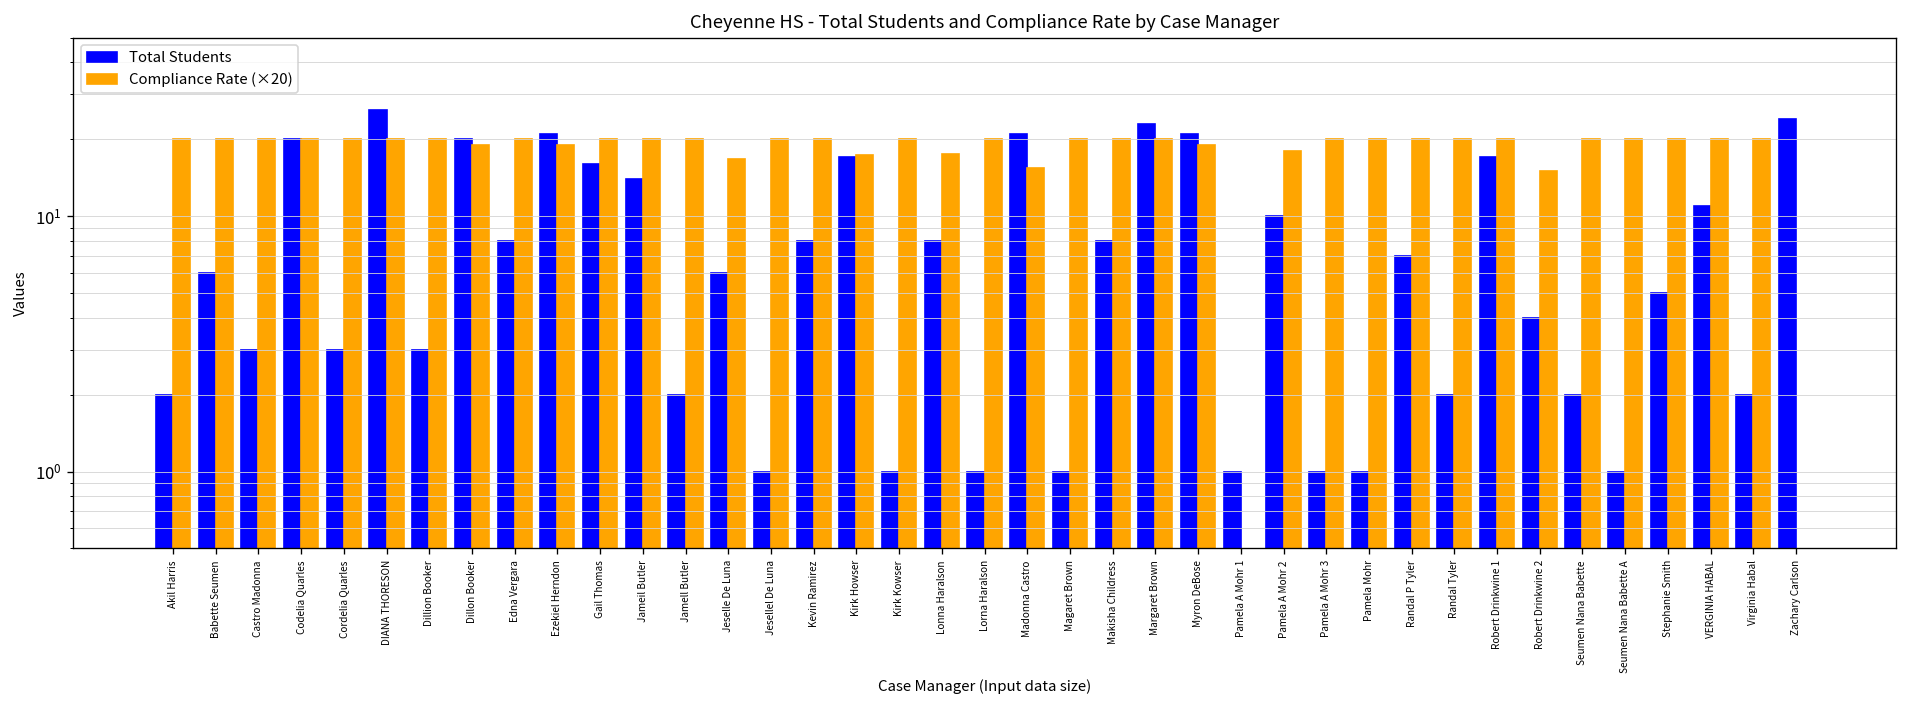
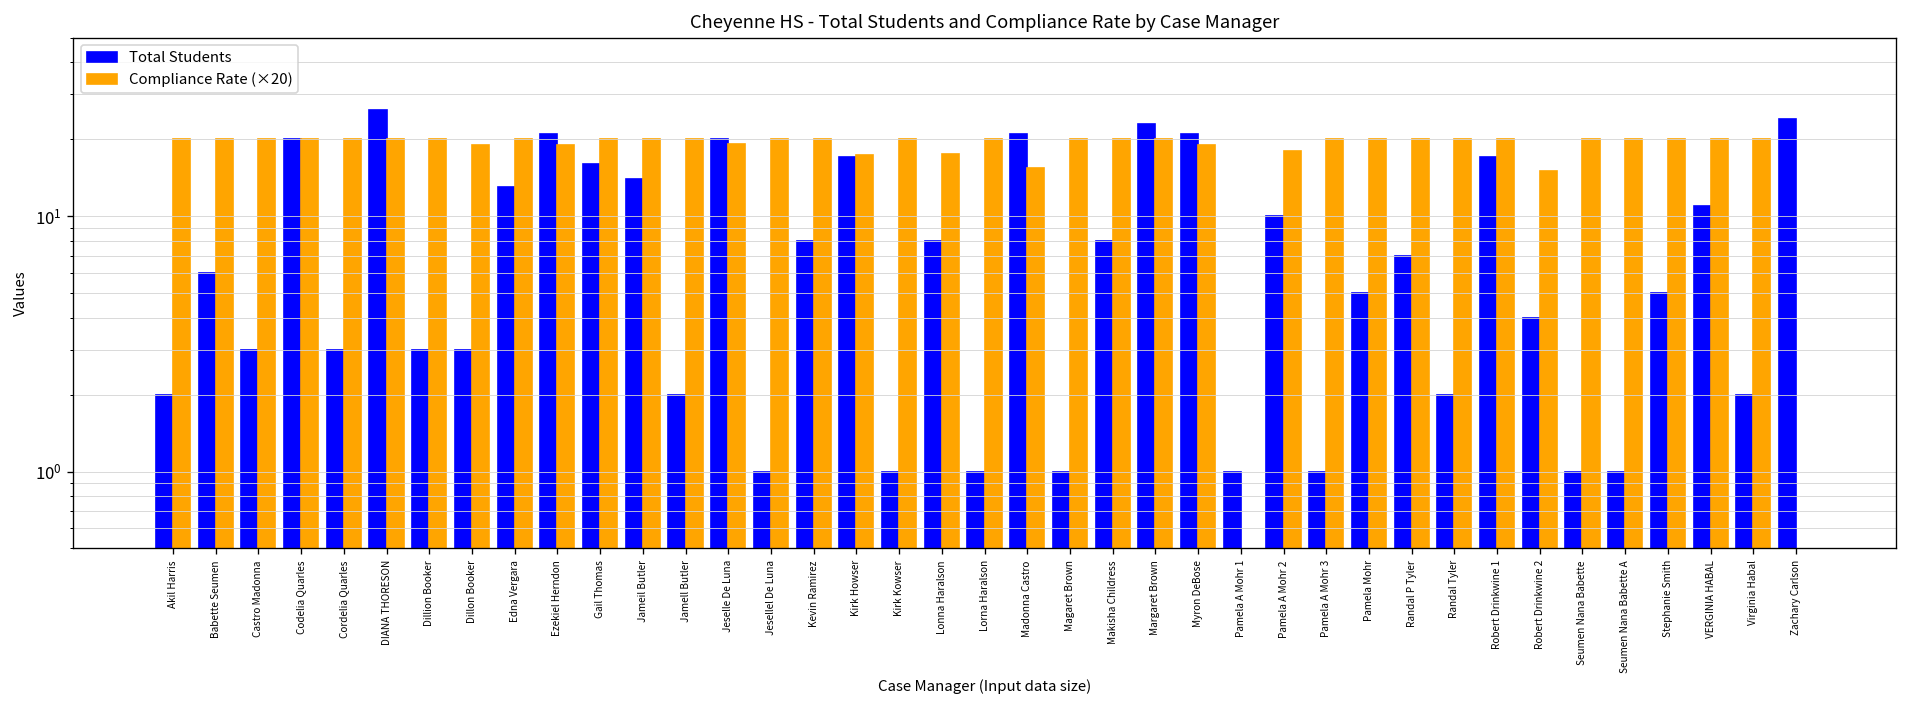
  {
    "Total Students": {
      "Akil Harris": 2,
      "Babette Seumen": 6,
      "Castro Madonna": 3,
      "Codelia Quarles": 20,
      "Cordelia Quarles": 3,
      "DIANA THORESON": 26,
      "Dillion Booker": 3,
-     "Dillon Booker": 20,
-     "Edna Vergara": 8,
+     "Dillon Booker": 3,
+     "Edna Vergara": 13,
      "Ezekiel Herndon": 21,
      "Gail Thomas": 16,
      "Jameil Butler": 14,
      "Jamell Butler": 2,
-     "Jeselle De Luna": 6,
+     "Jeselle De Luna": 20,
      "Jesellel De Luna": 1,
      "Kevin Ramirez": 8,
      "Kirk Howser": 17,
      "Kirk Kowser": 1,
      "Lonna Haralson": 8,
      "Lorna Haralson": 1,
      "Madonna Castro": 21,
      "Magaret Brown": 1,
      "Makisha Childress": 8,
      "Margaret Brown": 23,
      "Myron DeBose": 21,
      "Pamela A Mohr 1": 1,
      "Pamela A Mohr 2": 10,
      "Pamela A Mohr 3": 1,
-     "Pamela Mohr": 1,
+     "Pamela Mohr": 5,
      "Randal P Tyler": 7,
      "Randal Tyler": 2,
      "Robert Drinkwine 1": 17,
      "Robert Drinkwine 2": 4,
-     "Seumen Nana Babette": 2,
+     "Seumen Nana Babette": 1,
      "Seumen Nana Babette A": 1,
      "Stephanie Smith": 5,
      "VERGINIA HABAL": 11,
      "Virginia Habal": 2,
      "Zachary Carlson": 24
    },
    "Compliance Rate (×20)": {
      "Akil Harris": 20,
      "Babette Seumen": 20,
      "Castro Madonna": 20,
      "Codelia Quarles": 20,
      "Cordelia Quarles": 20,
      "DIANA THORESON": 20,
      "Dillion Booker": 20,
      "Dillon Booker": 19,
      "Edna Vergara": 20,
      "Ezekiel Herndon": 19,
      "Gail Thomas": 20,
      "Jameil Butler": 20,
      "Jamell Butler": 20,
-     "Jeselle De Luna": 17,
+     "Jeselle De Luna": 19,
      "Jesellel De Luna": 20,
      "Kevin Ramirez": 20,
      "Kirk Howser": 17,
      "Kirk Kowser": 20,
      "Lonna Haralson": 18,
      "Lorna Haralson": 20,
      "Madonna Castro": 15,
      "Magaret Brown": 20,
      "Makisha Childress": 20,
      "Margaret Brown": 20,
      "Myron DeBose": 19,
      "Pamela A Mohr 2": 18,
      "Pamela A Mohr 3": 20,
      "Pamela Mohr": 20,
      "Randal P Tyler": 20,
      "Randal Tyler": 20,
      "Robert Drinkwine 1": 20,
      "Robert Drinkwine 2": 15,
      "Seumen Nana Babette": 20,
      "Seumen Nana Babette A": 20,
      "Stephanie Smith": 20,
      "VERGINIA HABAL": 20,
      "Virginia Habal": 20
    }
  }
